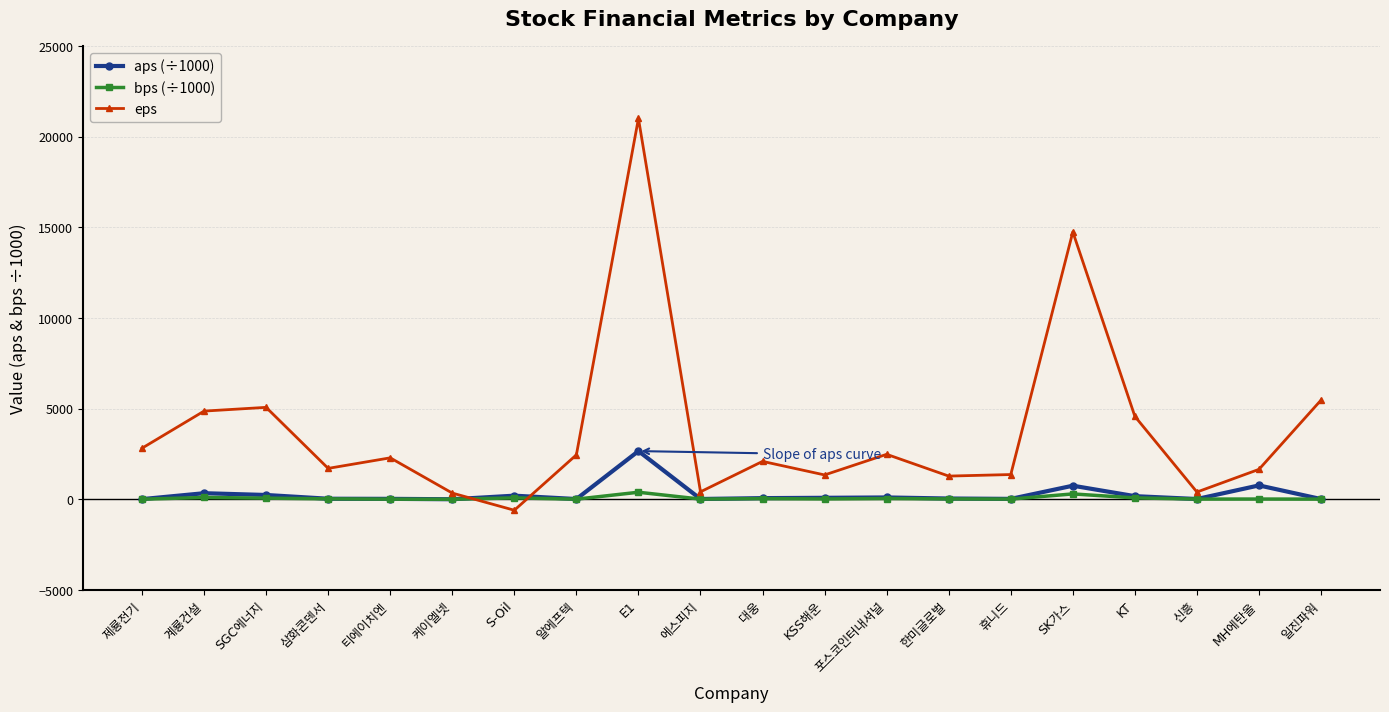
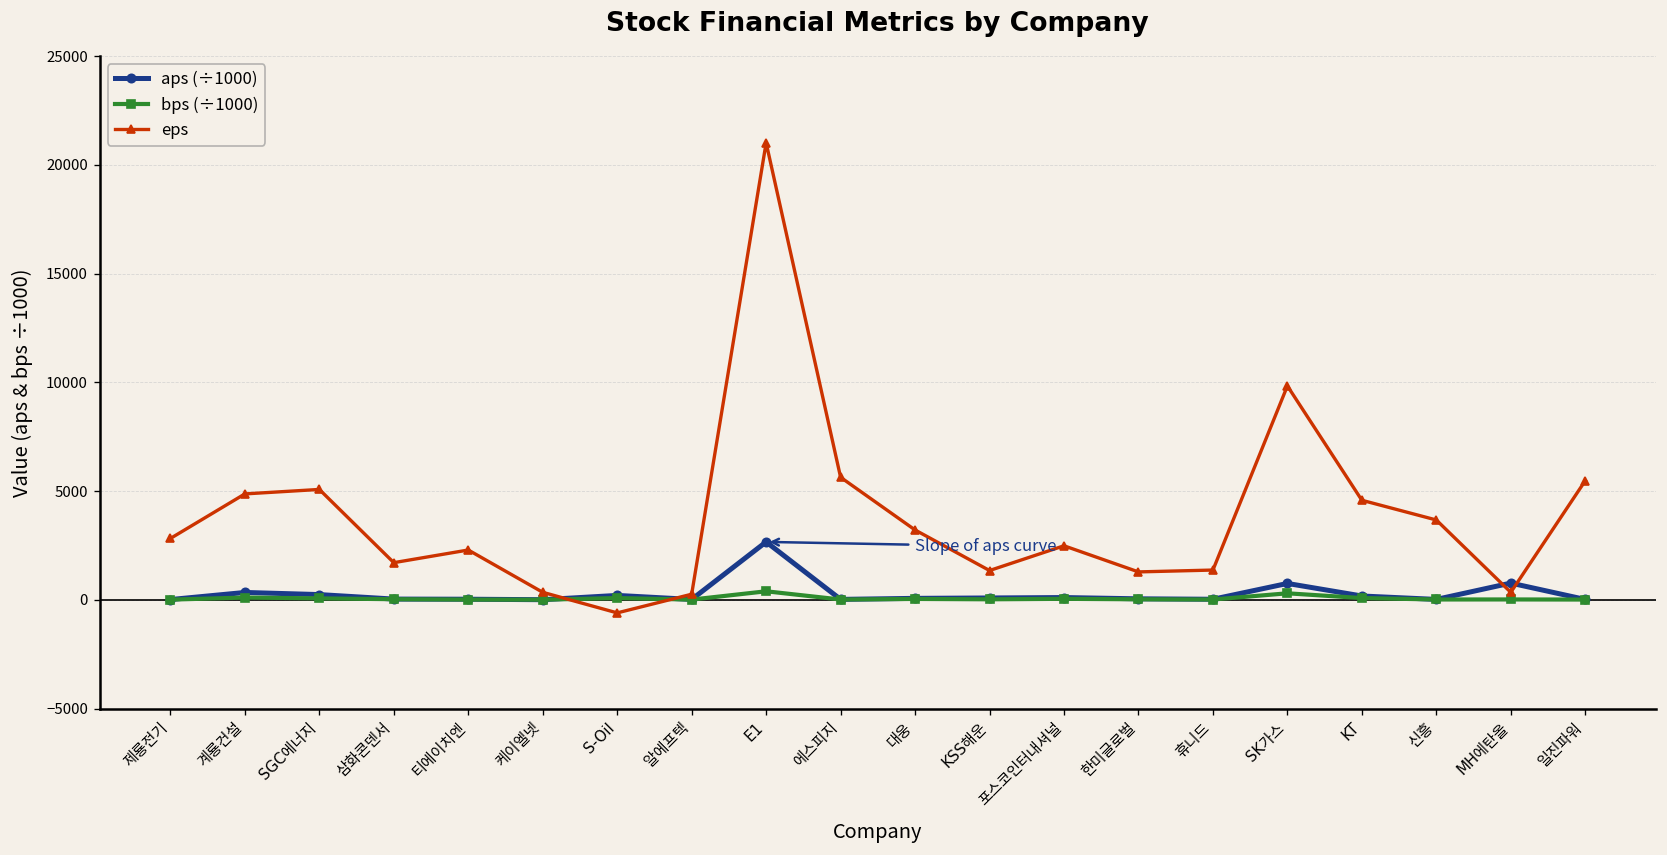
  {
    "aps (÷1000)": {
      "계룡건설": 300,
      "SGC에너지": 200,
      "E1": 2700,
      "SK가스": 800,
      "MH에탄올": 800
    },
    "bps (÷1000)": {
      "계룡건설": 100,
      "SGC에너지": 100,
      "E1": 400,
      "SK가스": 300,
      "MH에탄올": 0
    },
    "eps": {
      "제룡전기": 2800,
      "계룡건설": 4900,
      "SGC에너지": 5100,
      "삼화콘덴서": 1700,
      "티에이치엔": 2300,
      "케이엘넷": 300,
      "S-Oil": -600,
-     "알에프텍": 2500,
+     "알에프텍": 300,
      "E1": 21000,
-     "에스피지": 400,
-     "대웅": 2100,
+     "에스피지": 5600,
+     "대웅": 3200,
      "KSS해운": 1300,
      "포스코인터내셔널": 2500,
      "한미글로벌": 1300,
      "휴니드": 1400,
-     "SK가스": 14800,
+     "SK가스": 9800,
      "KT": 4600,
-     "신흥": 400,
-     "MH에탄올": 1700,
+     "신흥": 3700,
+     "MH에탄올": 300,
      "일진파워": 5500
    }
  }
